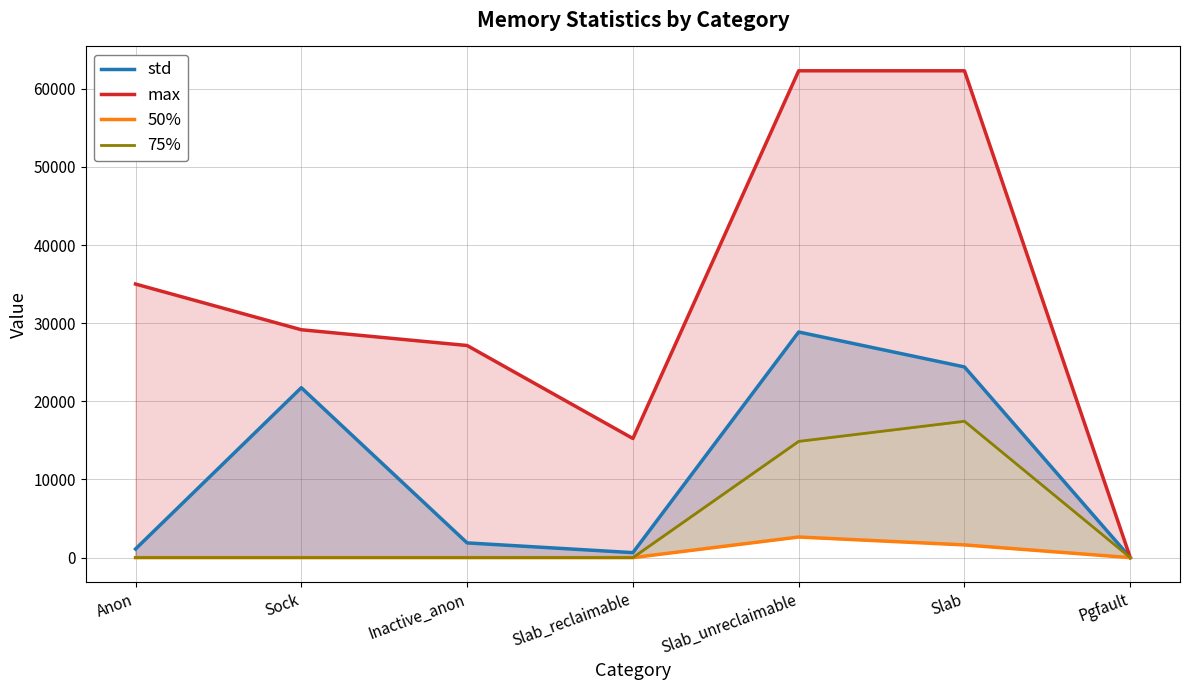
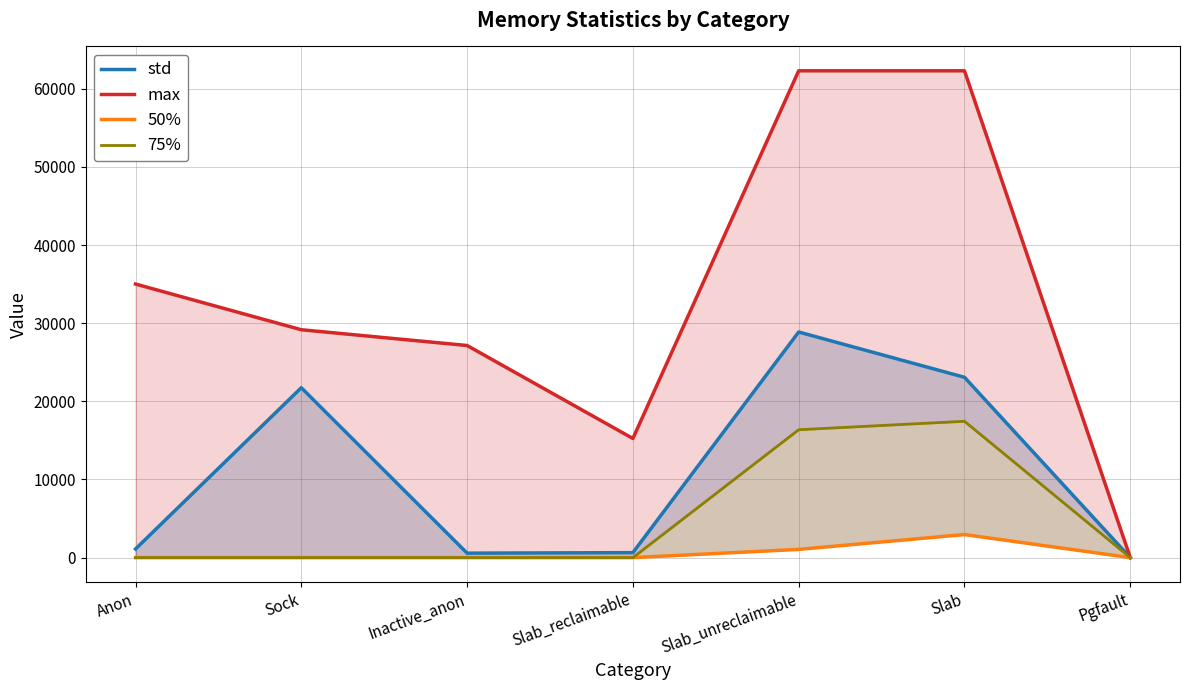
  {
    "std": {
      "Anon": 1000,
      "Sock": 22000,
-     "Inactive_anon": 2000,
+     "Inactive_anon": 1000,
      "Slab_reclaimable": 1000,
      "Slab_unreclaimable": 29000,
-     "Slab": 24000
+     "Slab": 23000
    },
    "max": {
      "Anon": 35000,
      "Sock": 29000,
      "Inactive_anon": 27000,
      "Slab_reclaimable": 15000,
      "Slab_unreclaimable": 62000,
      "Slab": 62000
    },
    "50%": {
-     "Slab_unreclaimable": 3000,
-     "Slab": 2000
+     "Slab_unreclaimable": 1000,
+     "Slab": 3000
    },
    "75%": {
-     "Slab_unreclaimable": 15000,
+     "Slab_unreclaimable": 16000,
      "Slab": 17000
    }
  }
